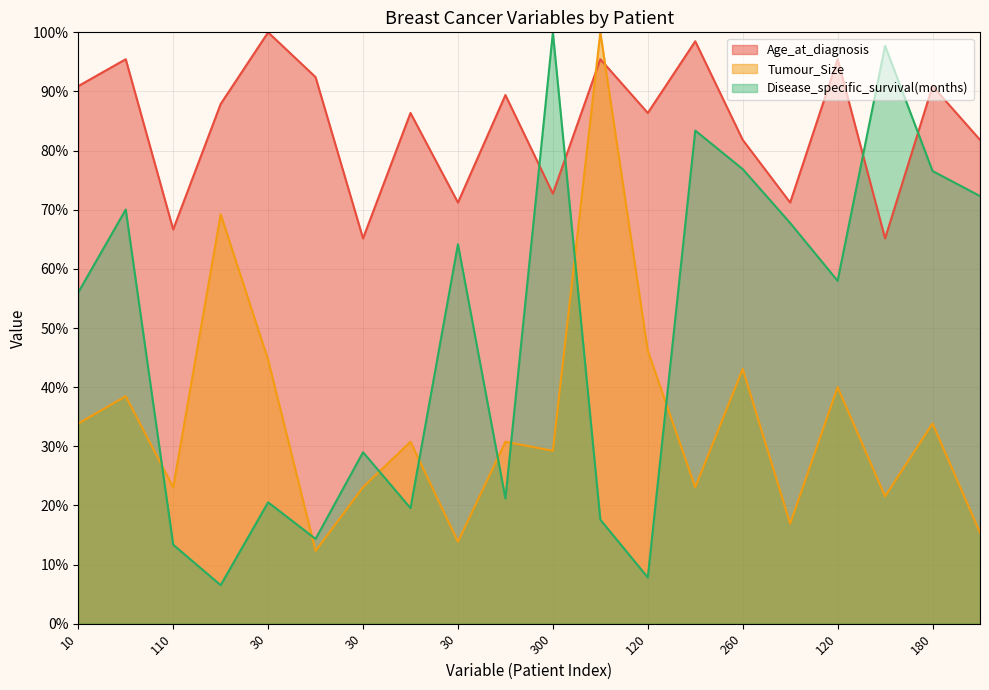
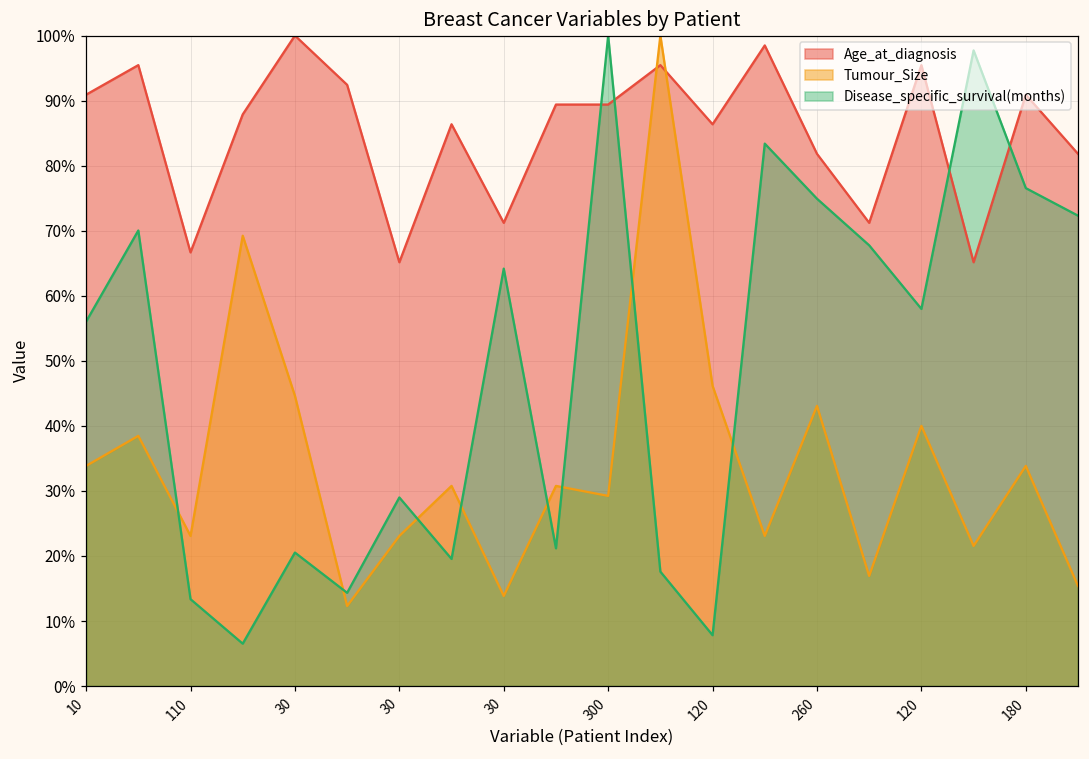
  {
    "Age_at_diagnosis": {
      "110": "67%",
-     "300": "73%",
+     "300": "89%",
      "260": "82%"
    },
    "Tumour_Size": {
      "110": "23%",
      "300": "29%",
      "260": "43%"
    },
    "Disease_specific_survival(months)": {
      "110": "13%",
      "300": "100%",
-     "260": "77%"
+     "260": "75%"
    }
  }
